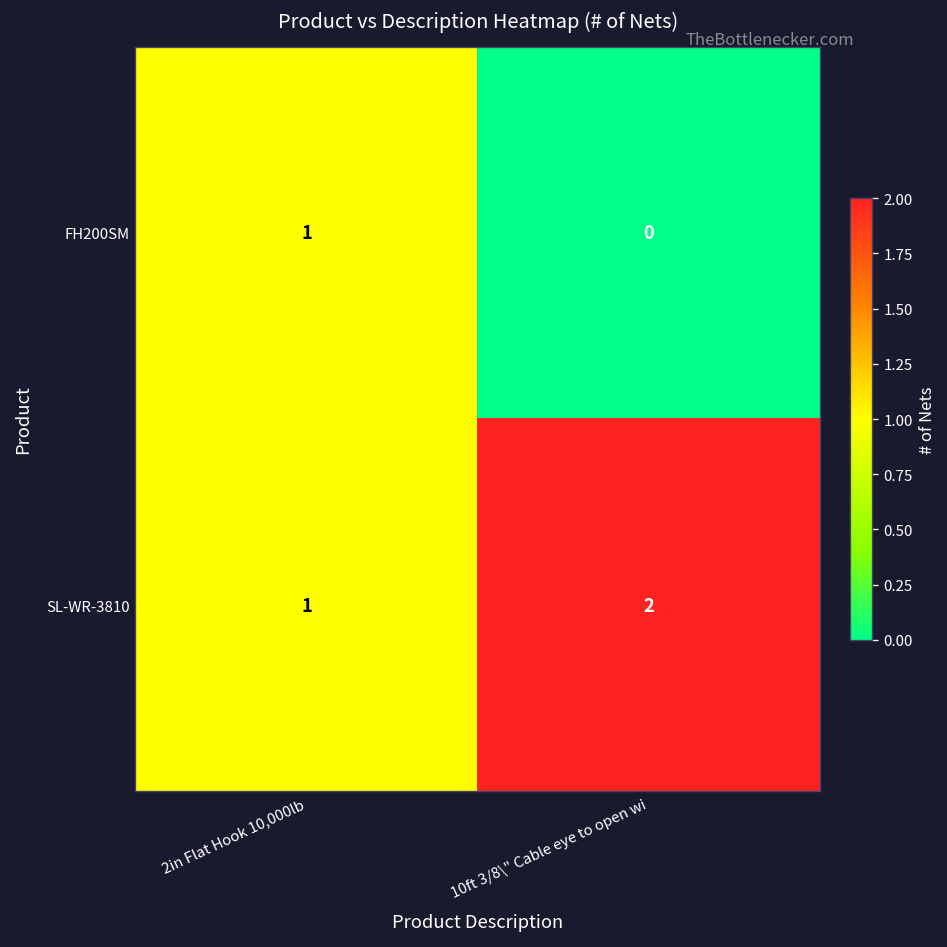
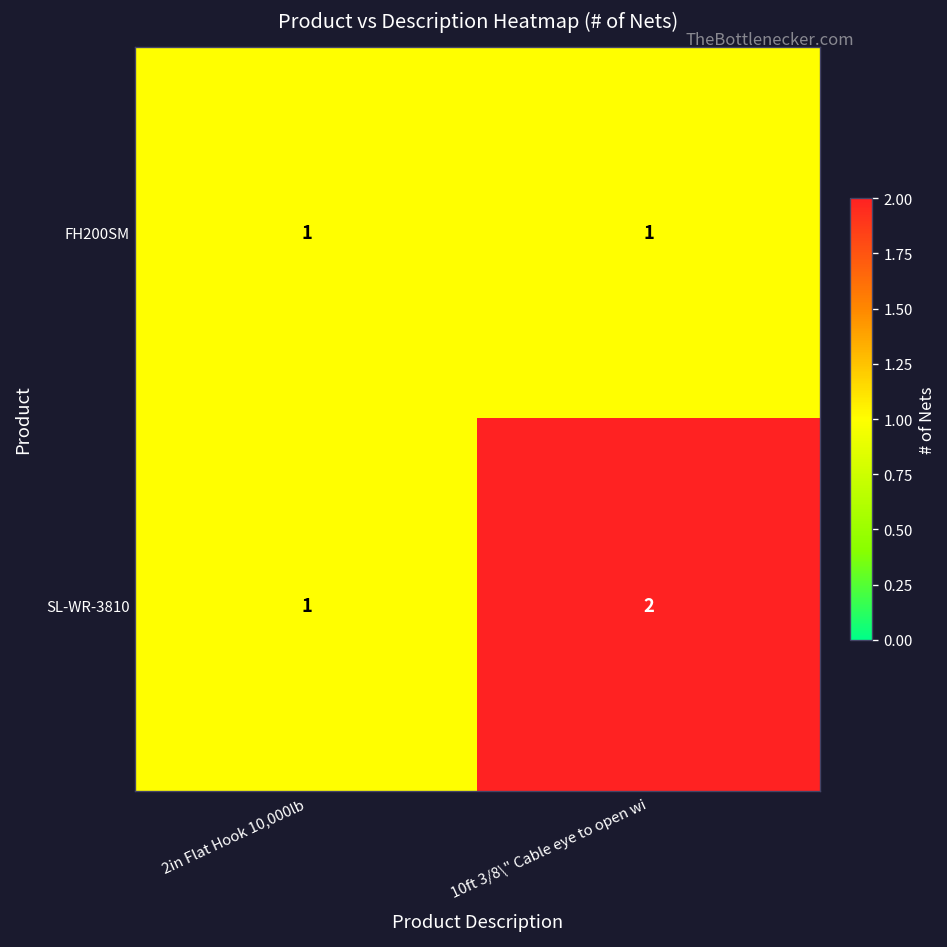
  {
    "FH200SM": {
      "2in Flat Hook 10,000lb": 1,
-     "10ft 3/8\\\" Cable eye to open wi": 0
+     "10ft 3/8\\\" Cable eye to open wi": 1
    },
    "SL-WR-3810": {
      "2in Flat Hook 10,000lb": 1,
      "10ft 3/8\\\" Cable eye to open wi": 2
    }
  }
